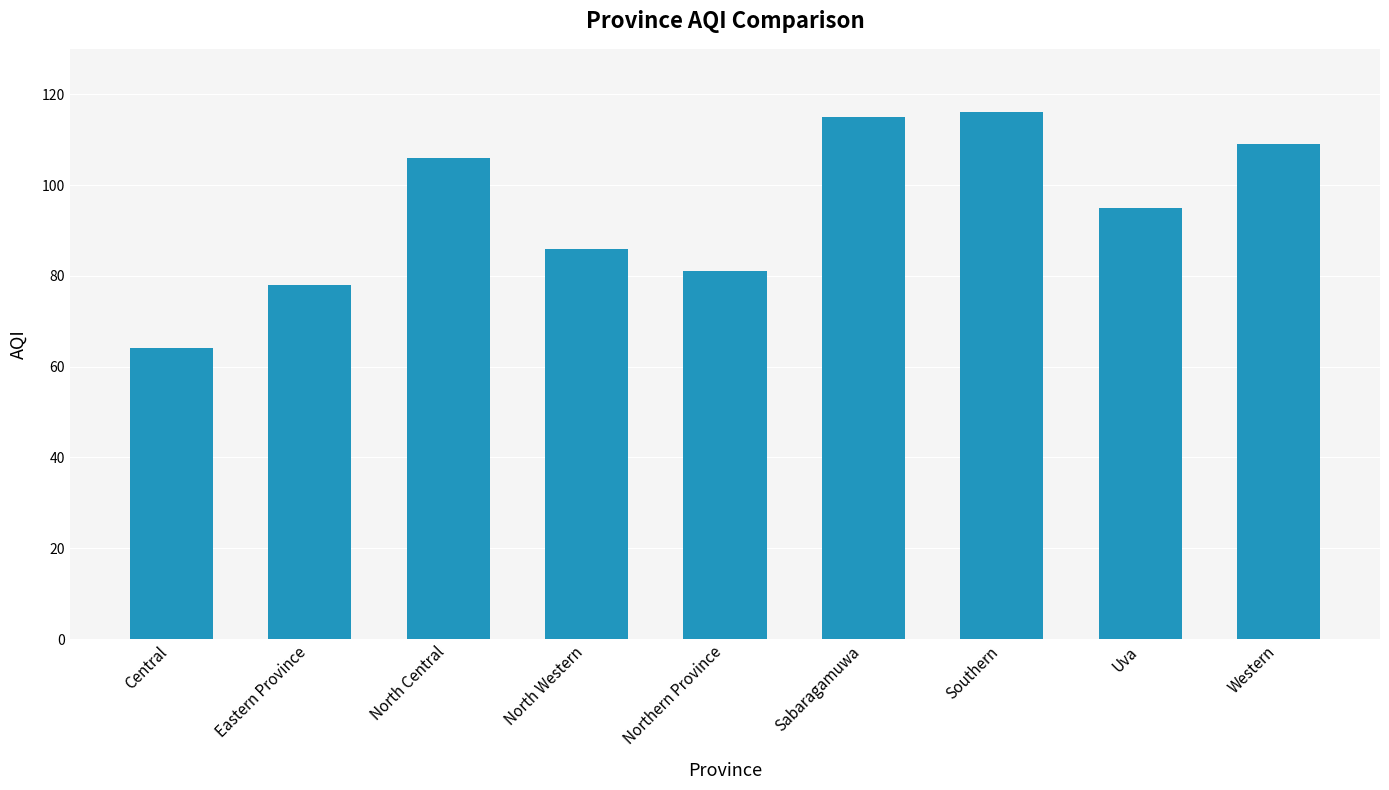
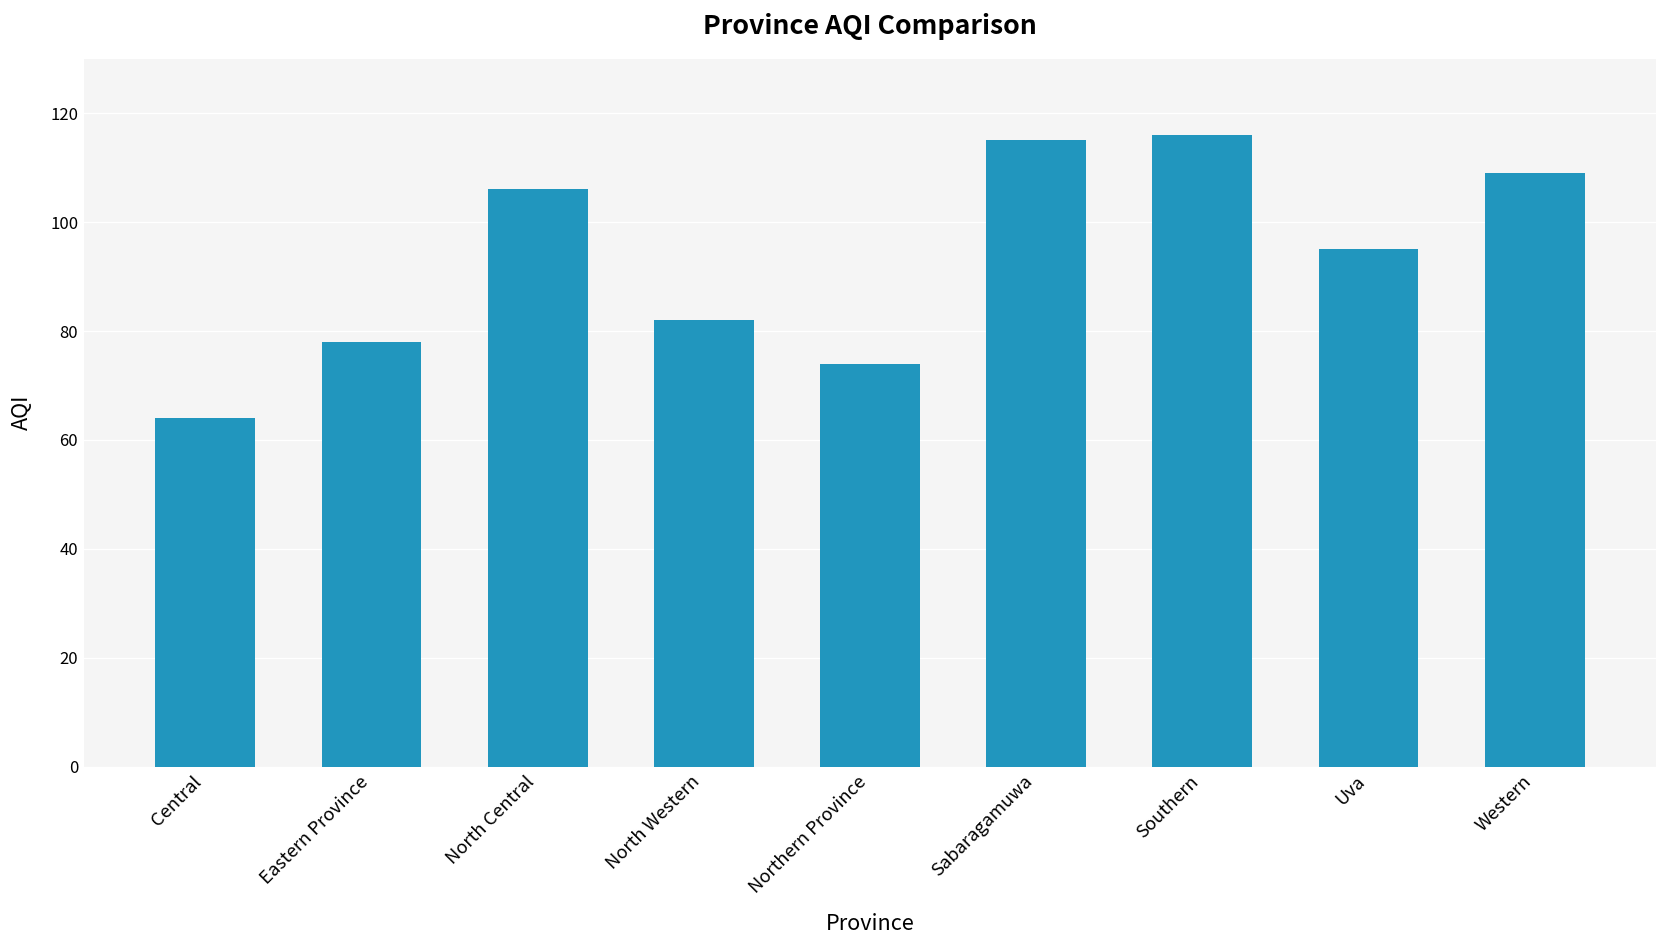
  {
    "Central": 64,
    "Eastern Province": 78,
    "North Central": 106,
-   "North Western": 86,
-   "Northern Province": 81,
+   "North Western": 82,
+   "Northern Province": 74,
    "Sabaragamuwa": 115,
    "Southern": 116,
    "Uva": 95,
    "Western": 109
  }
